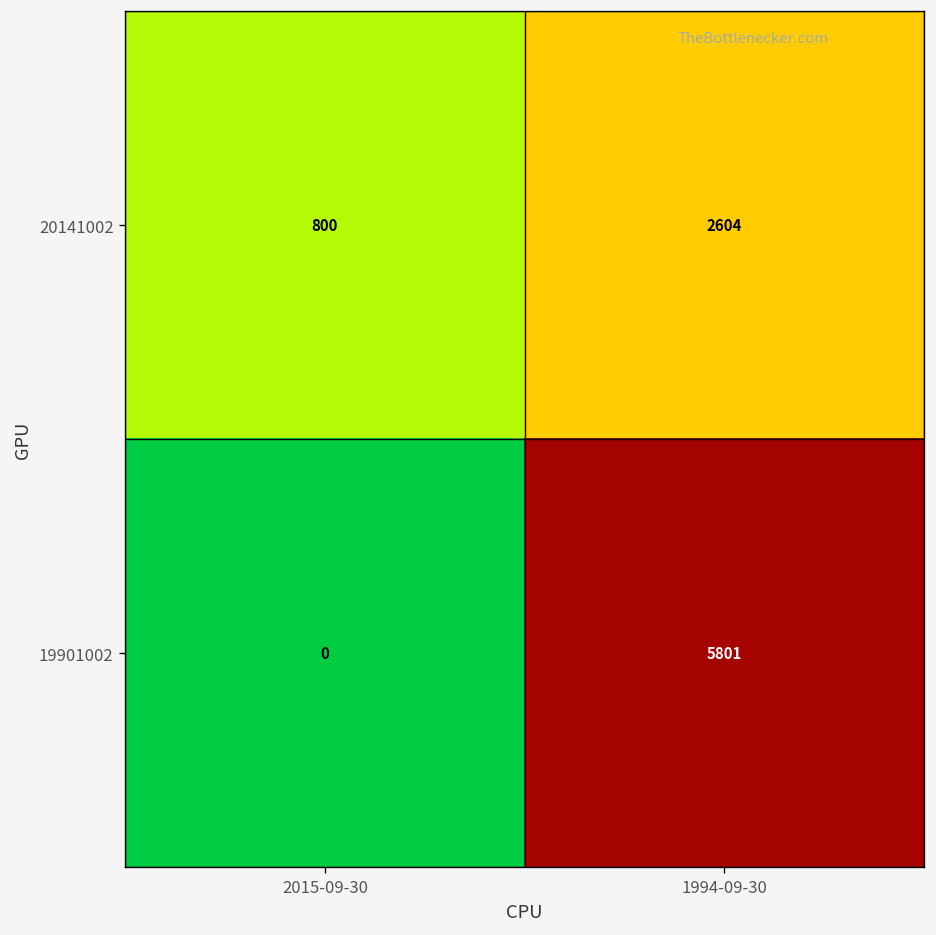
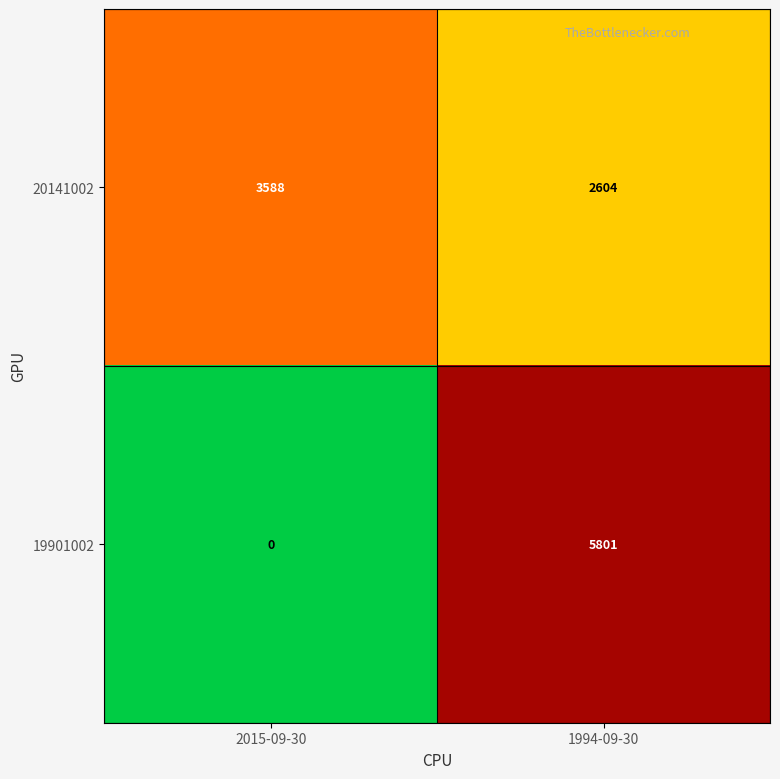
  {
    "20141002": {
-     "2015-09-30": 800,
+     "2015-09-30": 3588,
      "1994-09-30": 2604
    },
    "19901002": {
      "2015-09-30": 0,
      "1994-09-30": 5801
    }
  }
